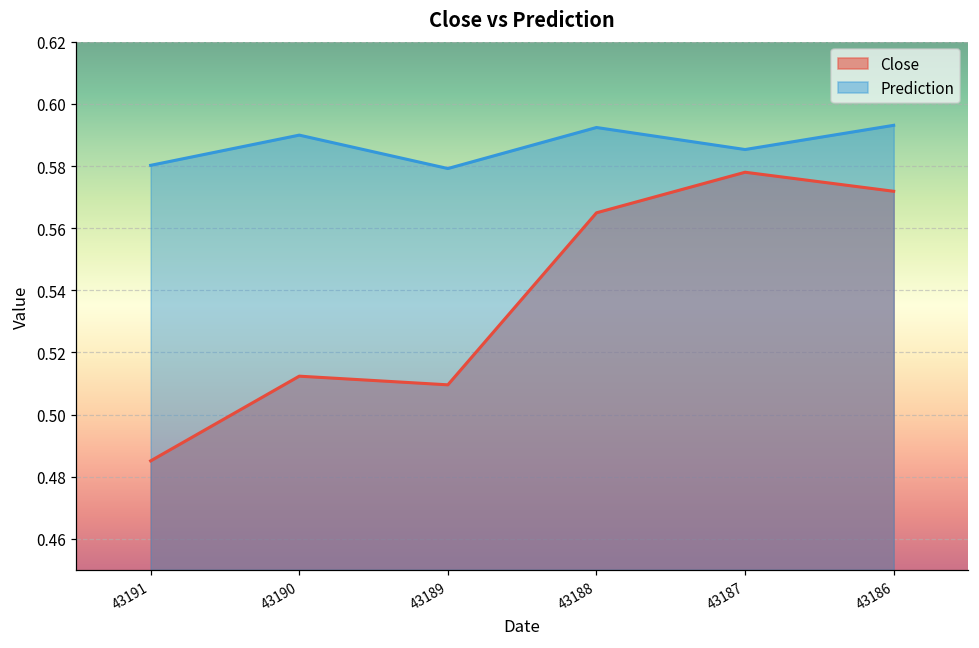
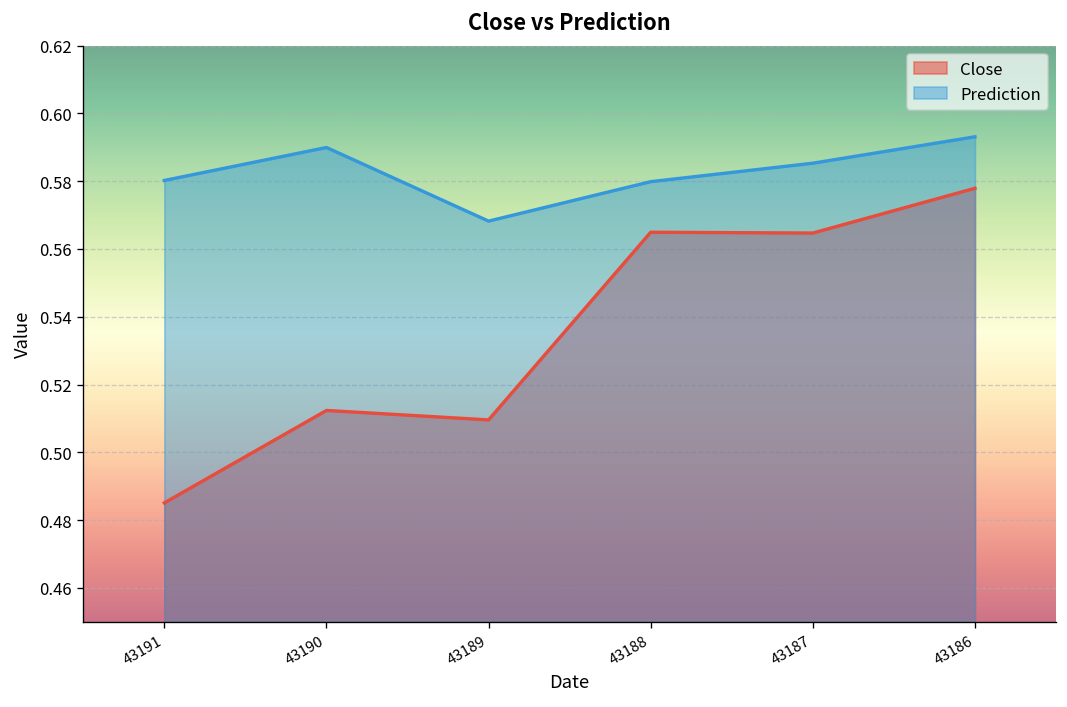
  {
    "Close": {
      "43191": 0.485,
      "43190": 0.512,
      "43189": 0.510,
      "43188": 0.565,
-     "43187": 0.578,
-     "43186": 0.572
+     "43187": 0.565,
+     "43186": 0.578
    },
    "Prediction": {
      "43191": 0.580,
      "43190": 0.590,
-     "43189": 0.579,
-     "43188": 0.592,
+     "43189": 0.568,
+     "43188": 0.580,
      "43187": 0.585,
      "43186": 0.593
    }
  }
